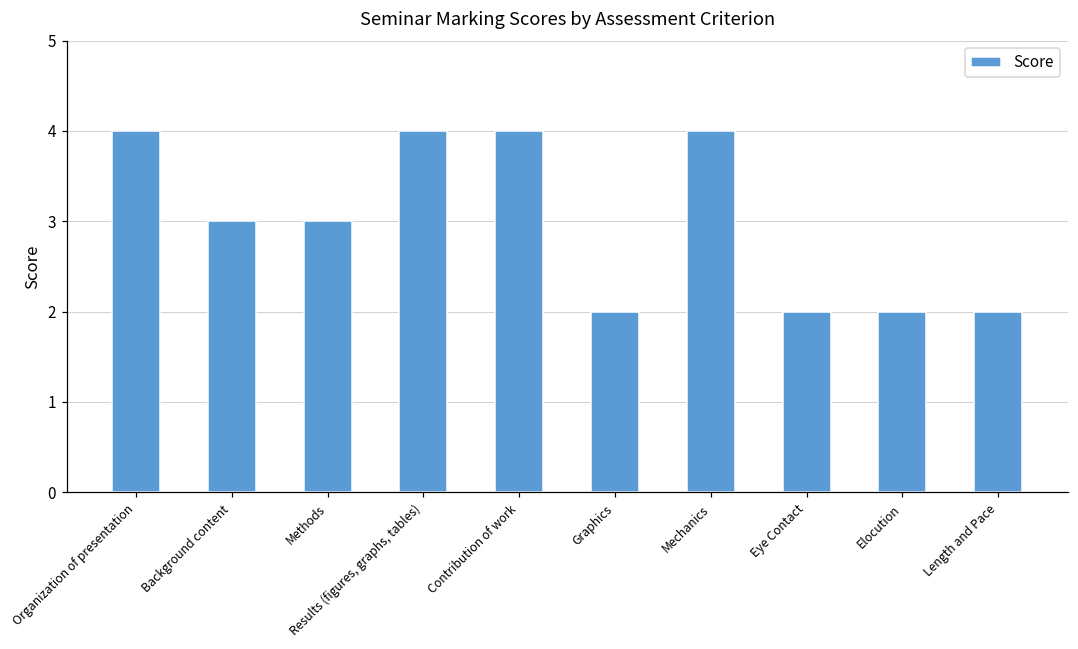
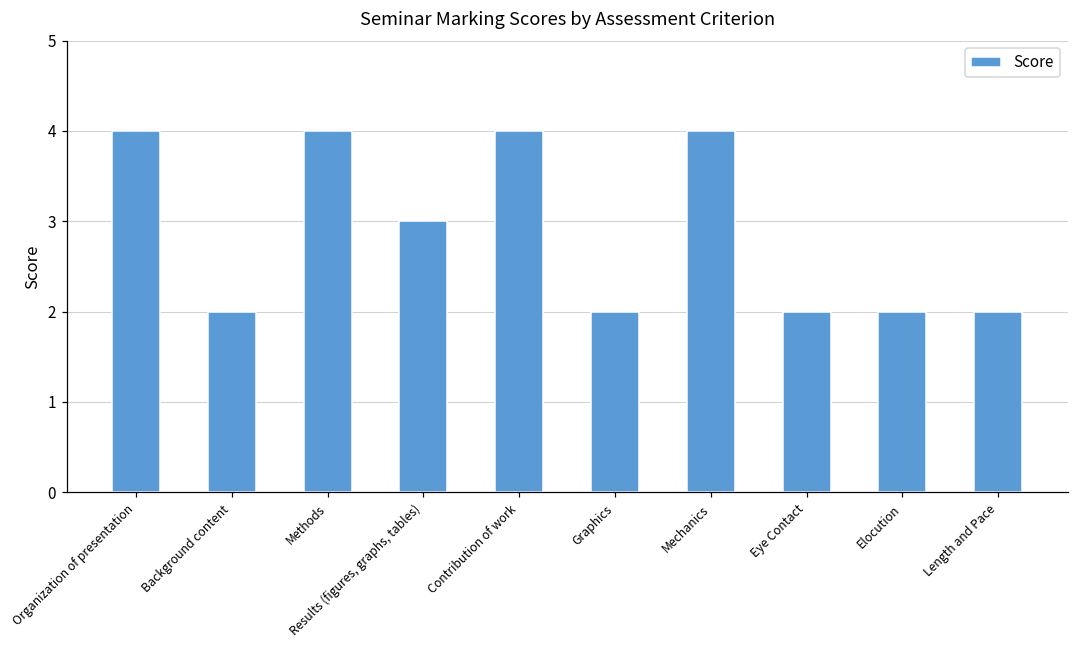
  {
    "Organization of presentation": 4,
-   "Background content": 3,
-   "Methods": 3,
-   "Results (figures, graphs, tables)": 4,
+   "Background content": 2,
+   "Methods": 4,
+   "Results (figures, graphs, tables)": 3,
    "Contribution of work": 4,
    "Graphics": 2,
    "Mechanics": 4,
    "Eye Contact": 2,
    "Elocution": 2,
    "Length and Pace": 2
  }
